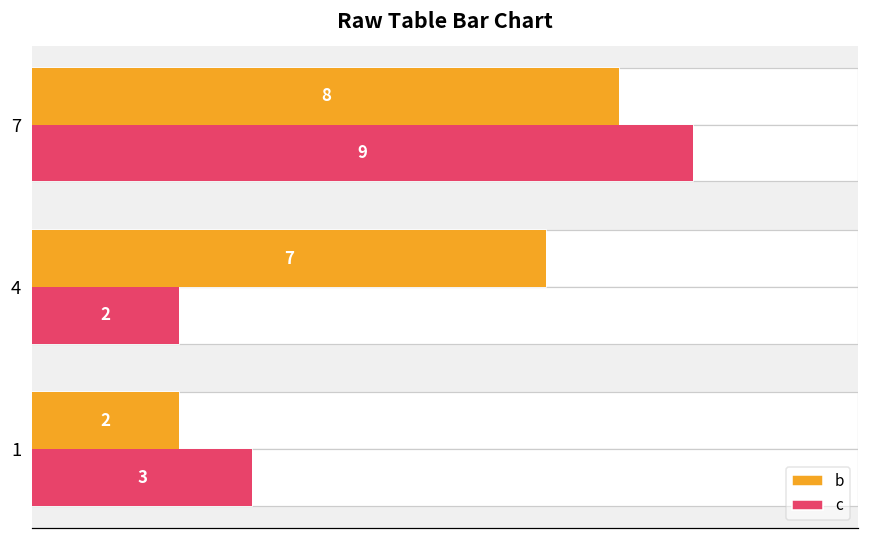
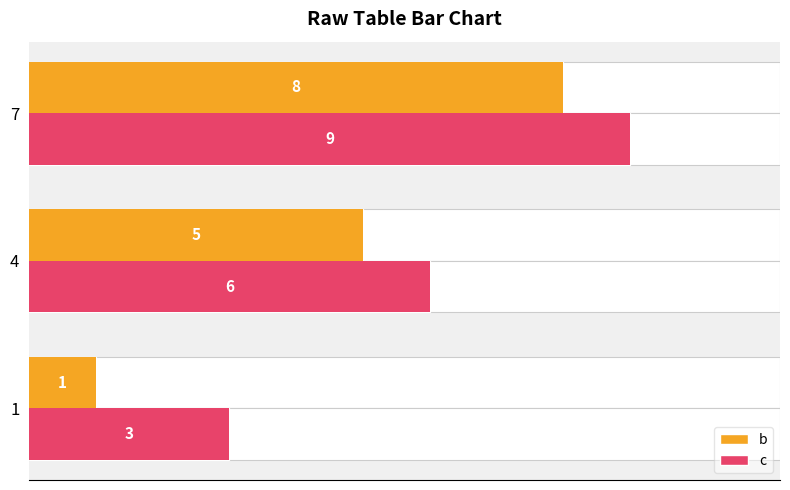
  {
    "b": {
-     "4": 7,
-     "1": 2
+     "4": 5,
+     "1": 1
    },
    "c": {
-     "4": 2
+     "4": 6
    }
  }
